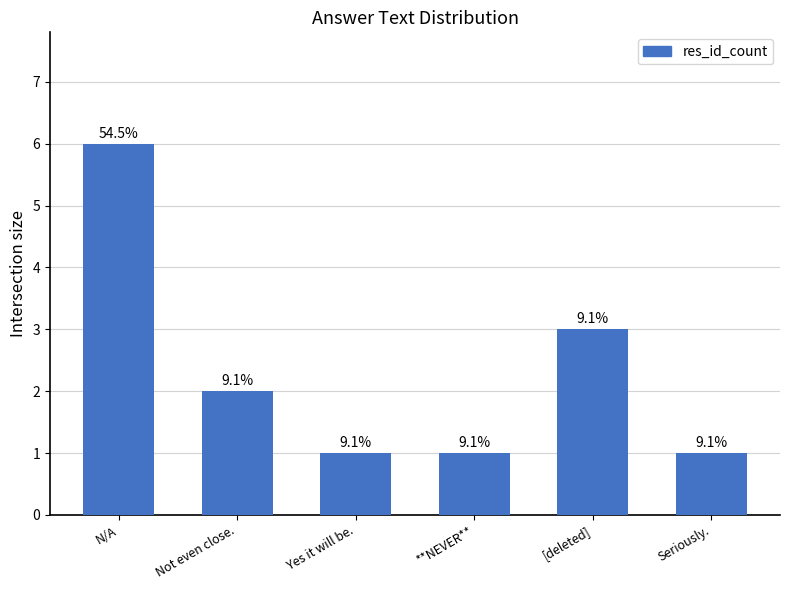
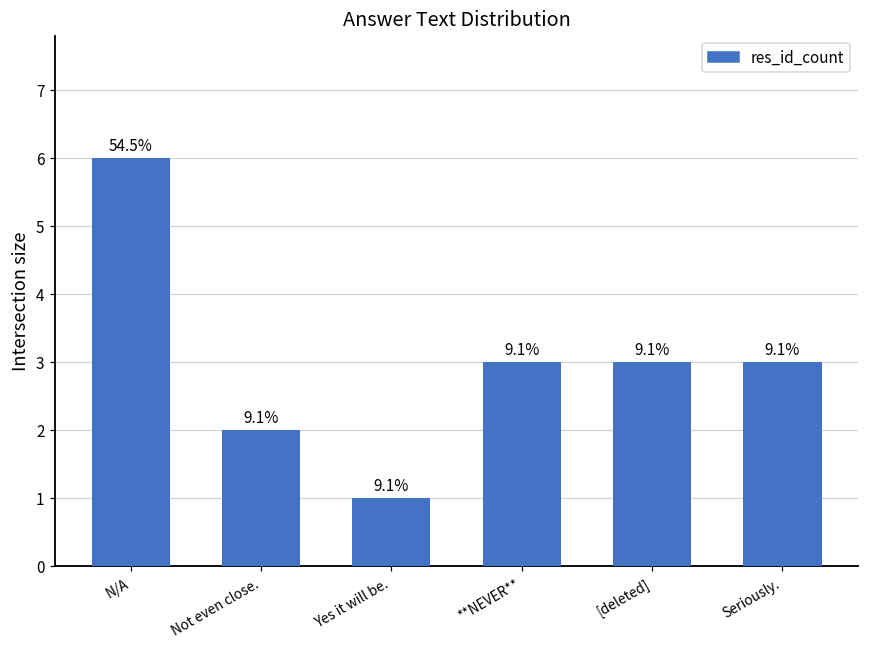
  {
-   "**NEVER**": 1,
-   "Seriously.": 1
+   "**NEVER**": 3,
+   "Seriously.": 3
  }
